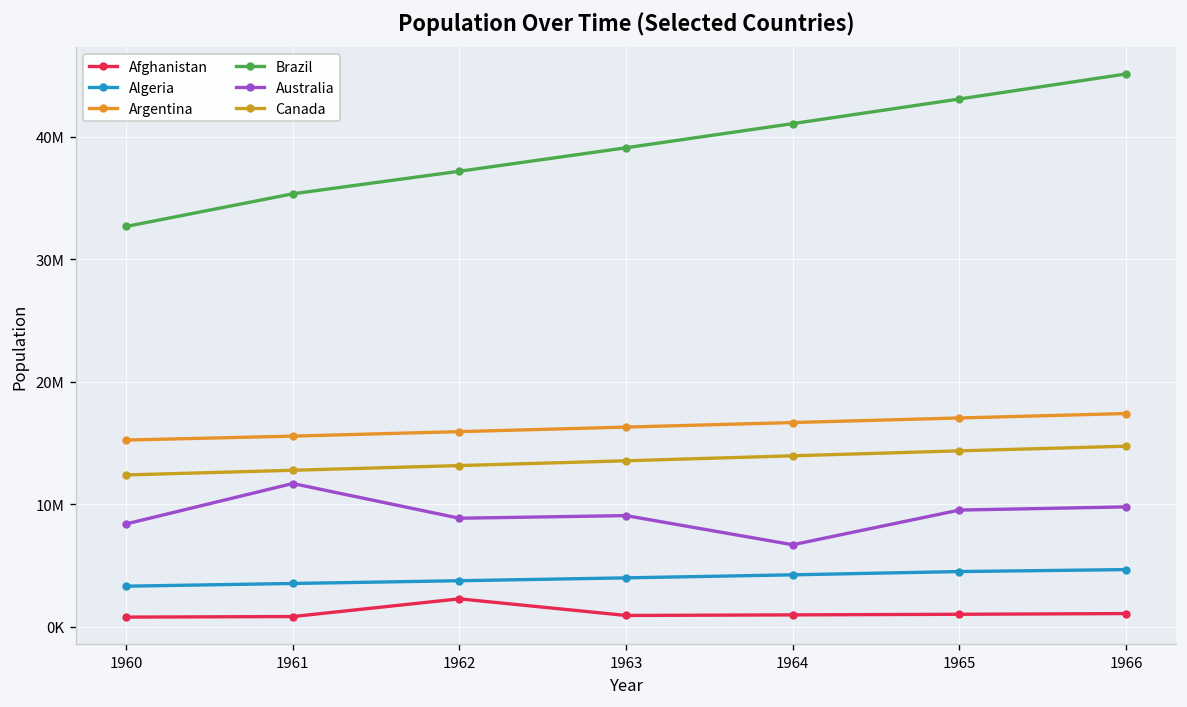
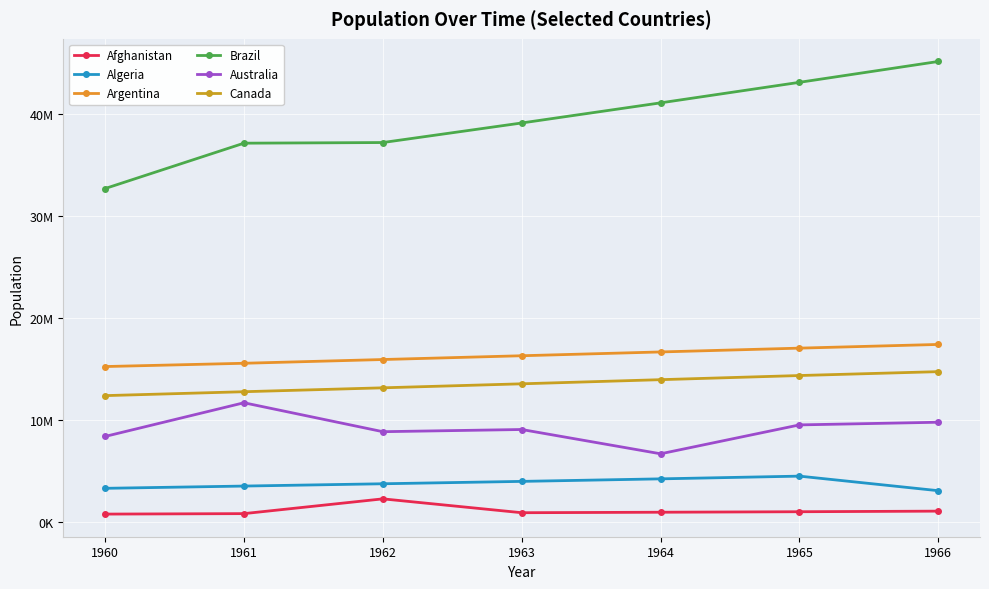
  {
    "Afghanistan": {
      "1960": 800000,
      "1961": 800000,
      "1962": 2300000,
      "1963": 900000,
      "1964": 1000000,
      "1965": 1000000,
      "1966": 1100000
    },
    "Algeria": {
      "1960": 3300000,
      "1961": 3500000,
      "1962": 3700000,
      "1963": 4000000,
      "1964": 4200000,
      "1965": 4500000,
-     "1966": 4600000
+     "1966": 3100000
    },
    "Brazil": {
      "1960": 32700000,
-     "1961": 35300000,
+     "1961": 37100000,
      "1962": 37200000,
      "1963": 39100000,
      "1964": 41100000,
      "1965": 43100000,
      "1966": 45100000
    },
    "Australia": {
      "1960": 8400000,
      "1961": 11700000,
      "1962": 8800000,
      "1963": 9100000,
      "1964": 6700000,
      "1965": 9500000,
      "1966": 9800000
    }
  }
